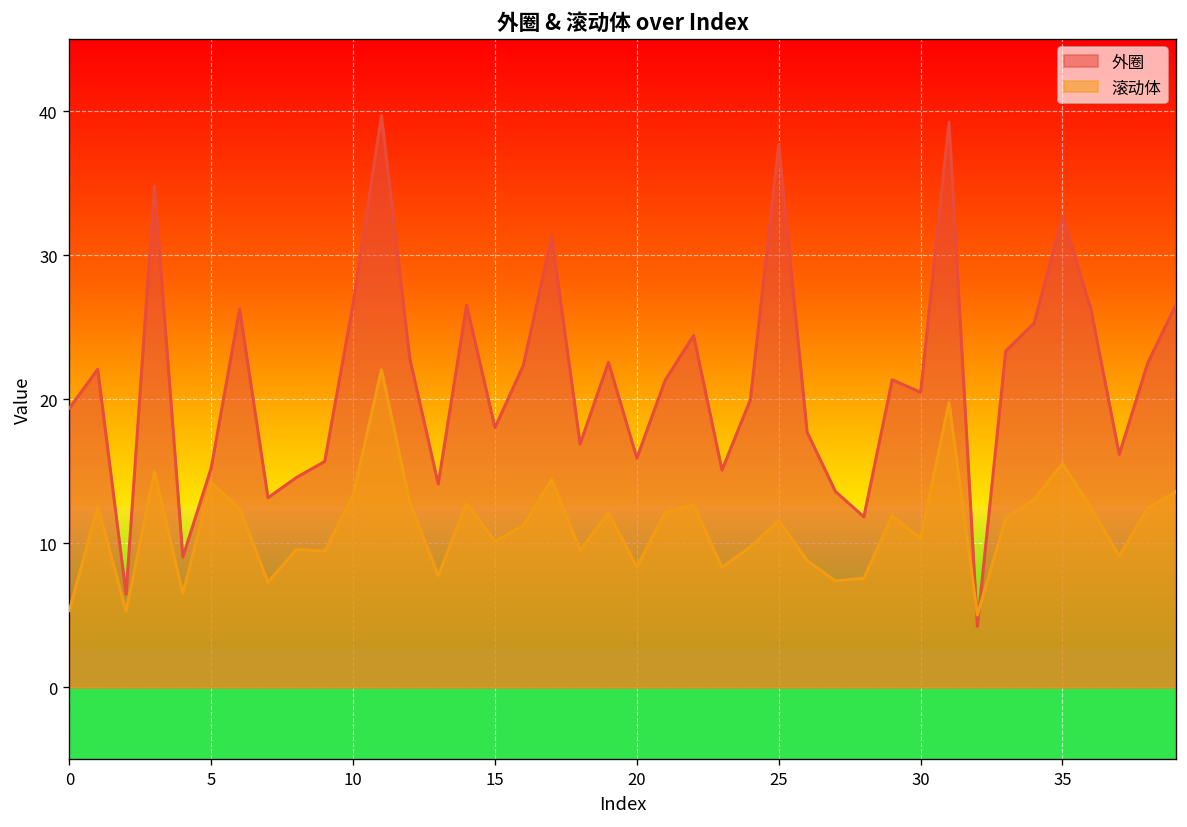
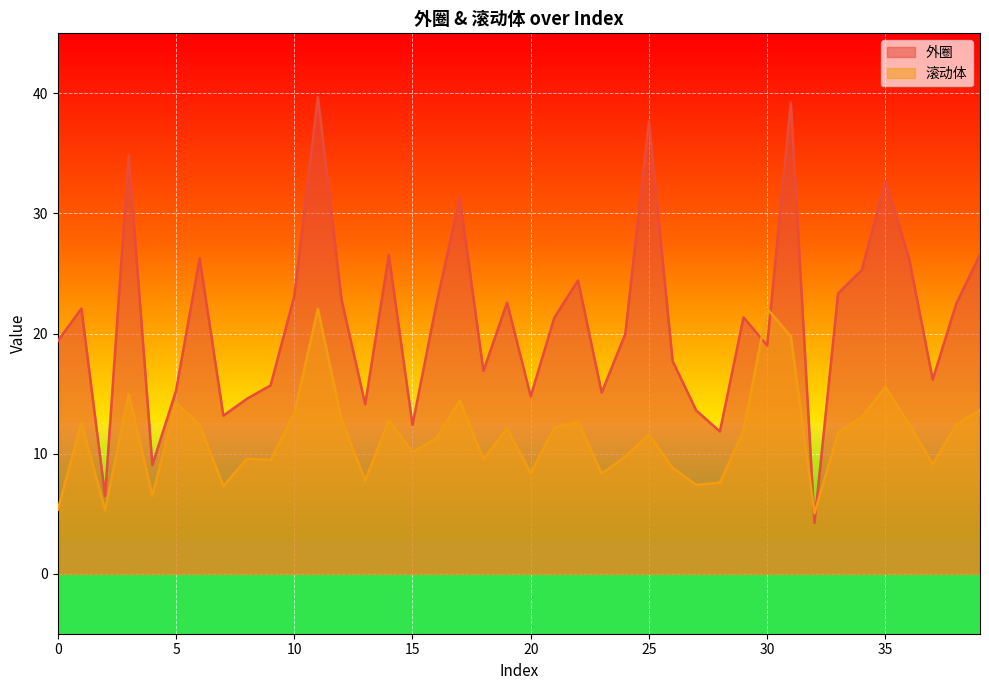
  {
    "外圈": {
      "0": 19.4,
      "5": 15.2,
-     "10": 26.6,
-     "15": 18.0,
-     "20": 15.9,
+     "10": 23.1,
+     "15": 12.4,
+     "20": 14.8,
      "25": 37.7,
-     "30": 20.5,
+     "30": 19.0,
      "35": 32.7
    },
    "滚动体": {
      "0": 5.3,
      "5": 14.2,
      "10": 13.3,
      "15": 10.1,
      "20": 8.4,
      "25": 11.6,
-     "30": 10.3,
+     "30": 22.1,
      "35": 15.5
    }
  }
